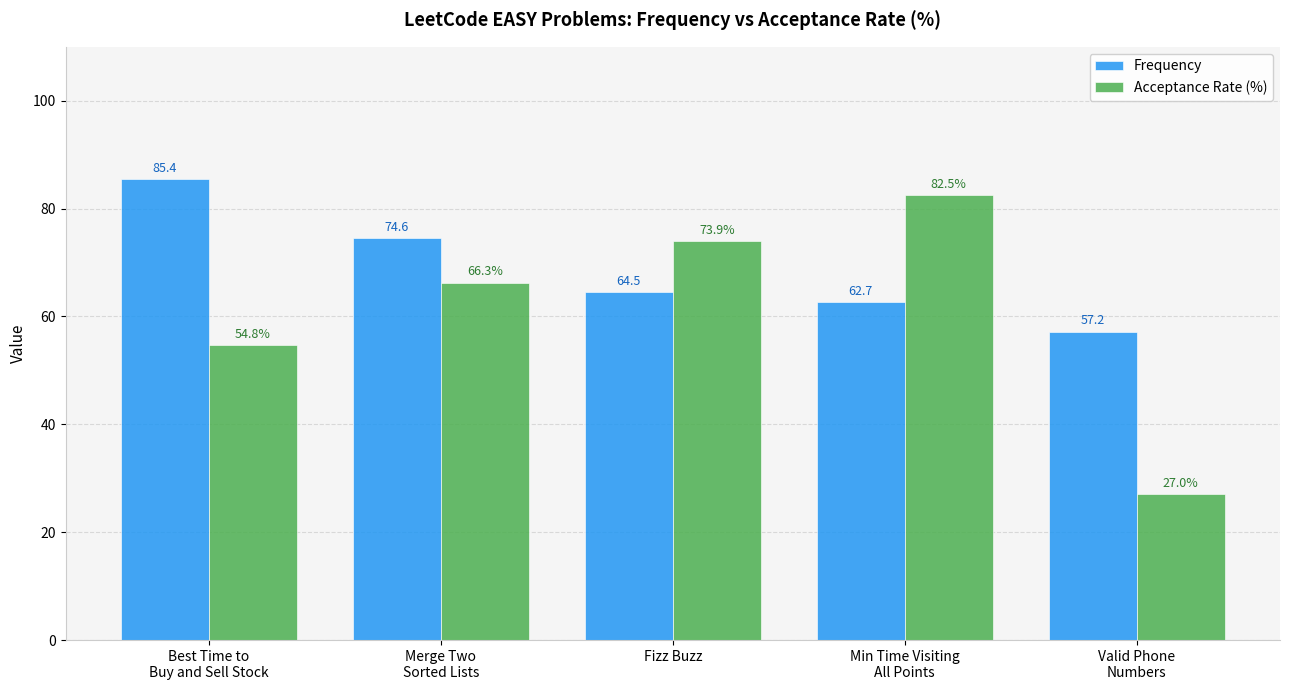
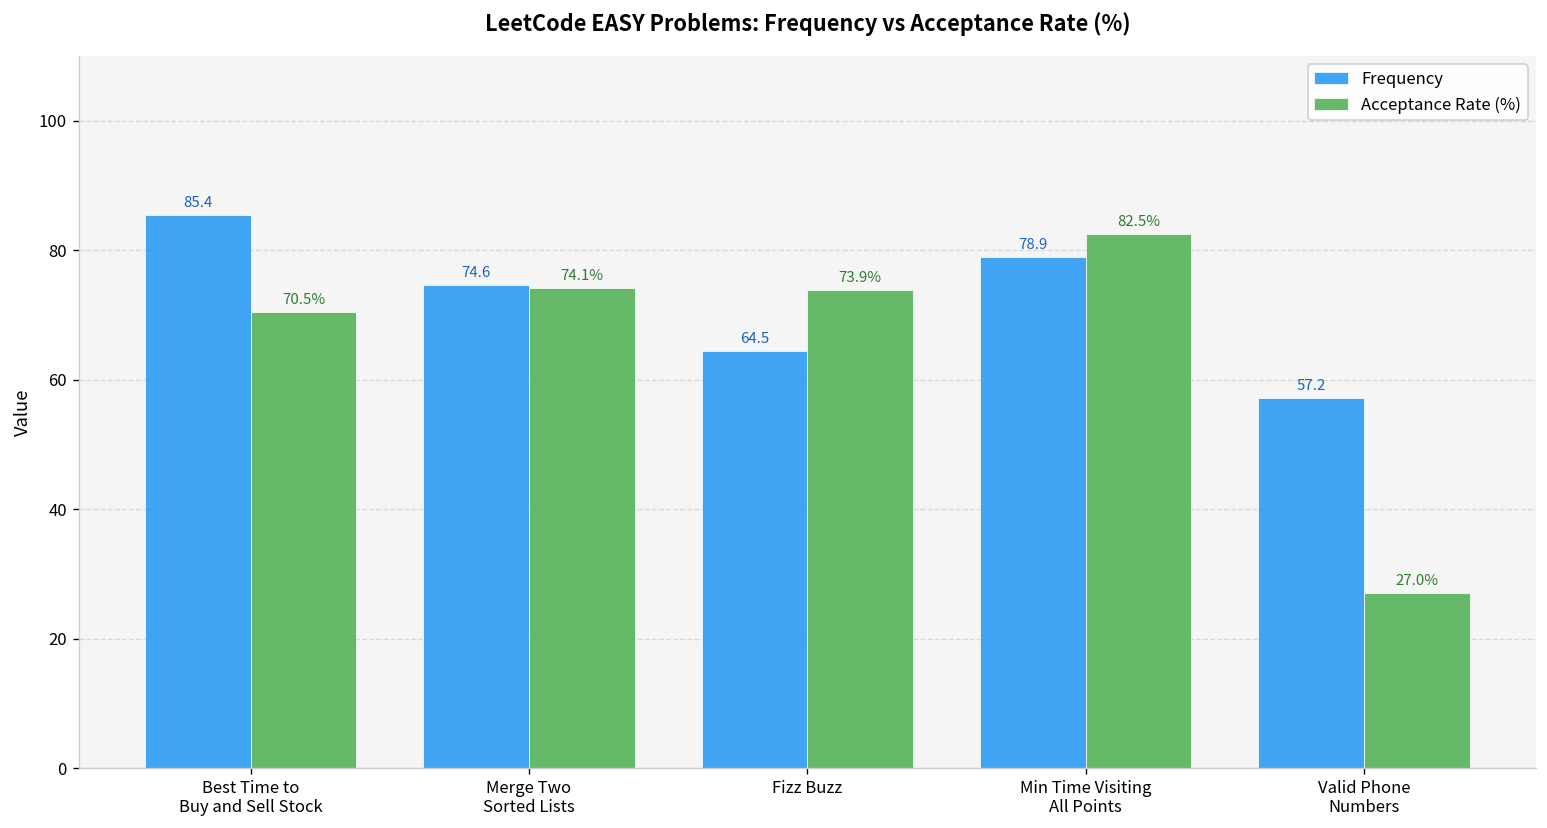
  {
    "Frequency": {
      "Best Time to Buy and Sell Stock": "85.4",
      "Merge Two Sorted Lists": "74.6",
      "Fizz Buzz": "64.5",
-     "Min Time Visiting All Points": "62.7",
+     "Min Time Visiting All Points": "78.9",
      "Valid Phone Numbers": "57.2"
    },
    "Acceptance Rate (%)": {
-     "Best Time to Buy and Sell Stock": "54.8%",
-     "Merge Two Sorted Lists": "66.3%",
+     "Best Time to Buy and Sell Stock": "70.5%",
+     "Merge Two Sorted Lists": "74.1%",
      "Fizz Buzz": "73.9%",
      "Min Time Visiting All Points": "82.5%",
      "Valid Phone Numbers": "27.0%"
    }
  }
